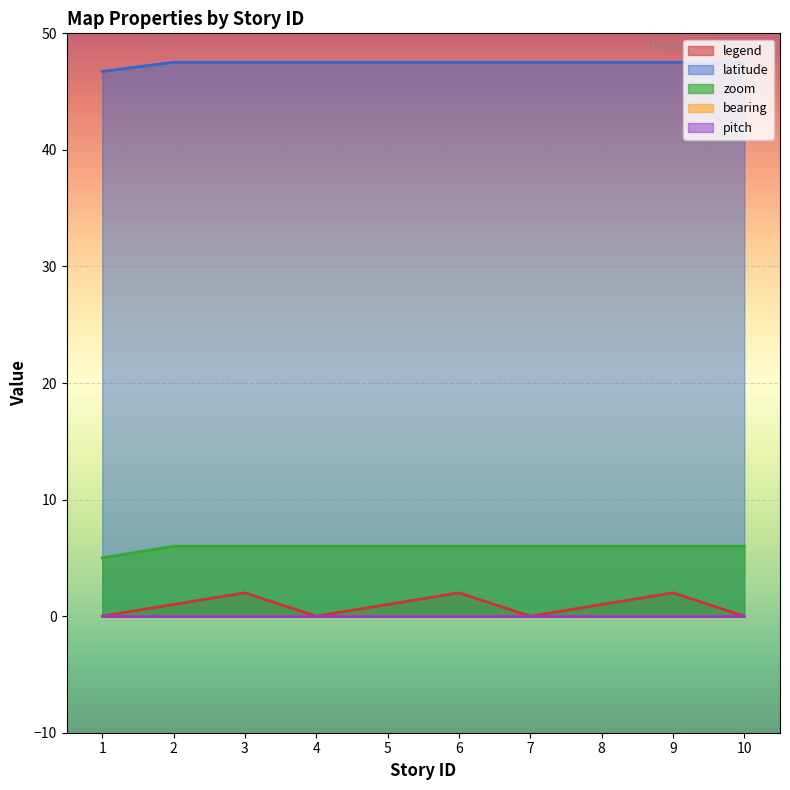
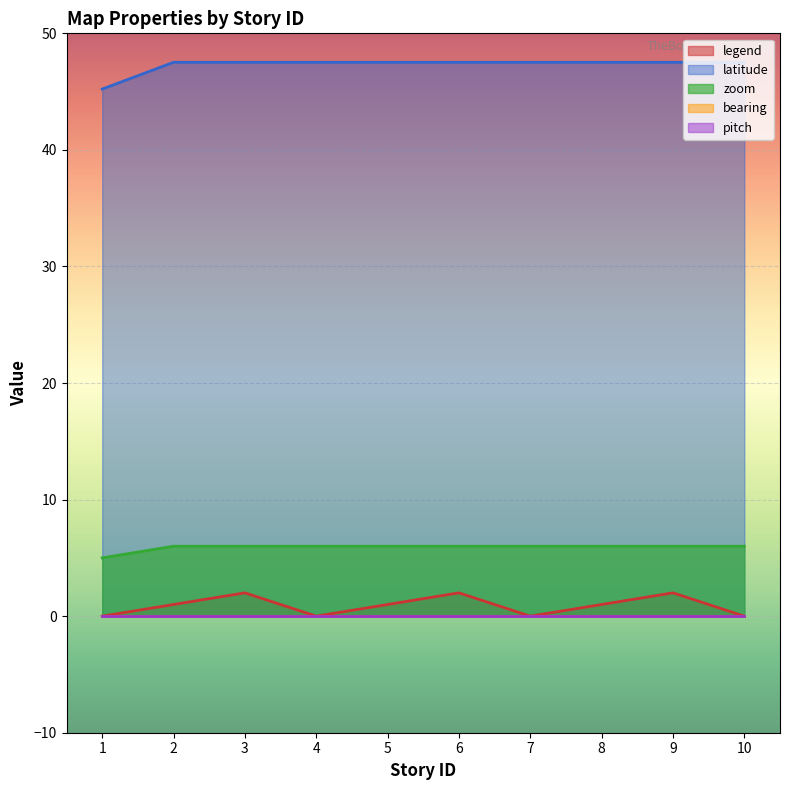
  {
    "legend": {
      "2": 1.0,
      "3": 2.0,
      "5": 1.0,
      "6": 2.0,
      "8": 1.0,
      "9": 2.0
    },
    "latitude": {
-     "1": 46.7,
+     "1": 45.2,
      "2": 47.5,
      "3": 47.5,
      "4": 47.5,
      "5": 47.5,
      "6": 47.5,
      "7": 47.5,
      "8": 47.5,
      "9": 47.5
    },
    "zoom": {
      "1": 5.0,
      "2": 6.0,
      "3": 6.0,
      "4": 6.0,
      "5": 6.0,
      "6": 6.0,
      "7": 6.0,
      "8": 6.0,
      "9": 6.0,
      "10": 6.0
    },
    "pitch": {
      "2": 0.0,
      "3": 0.0,
      "5": 0.0,
      "6": 0.0,
      "8": 0.0,
      "9": 0.0
    }
  }
